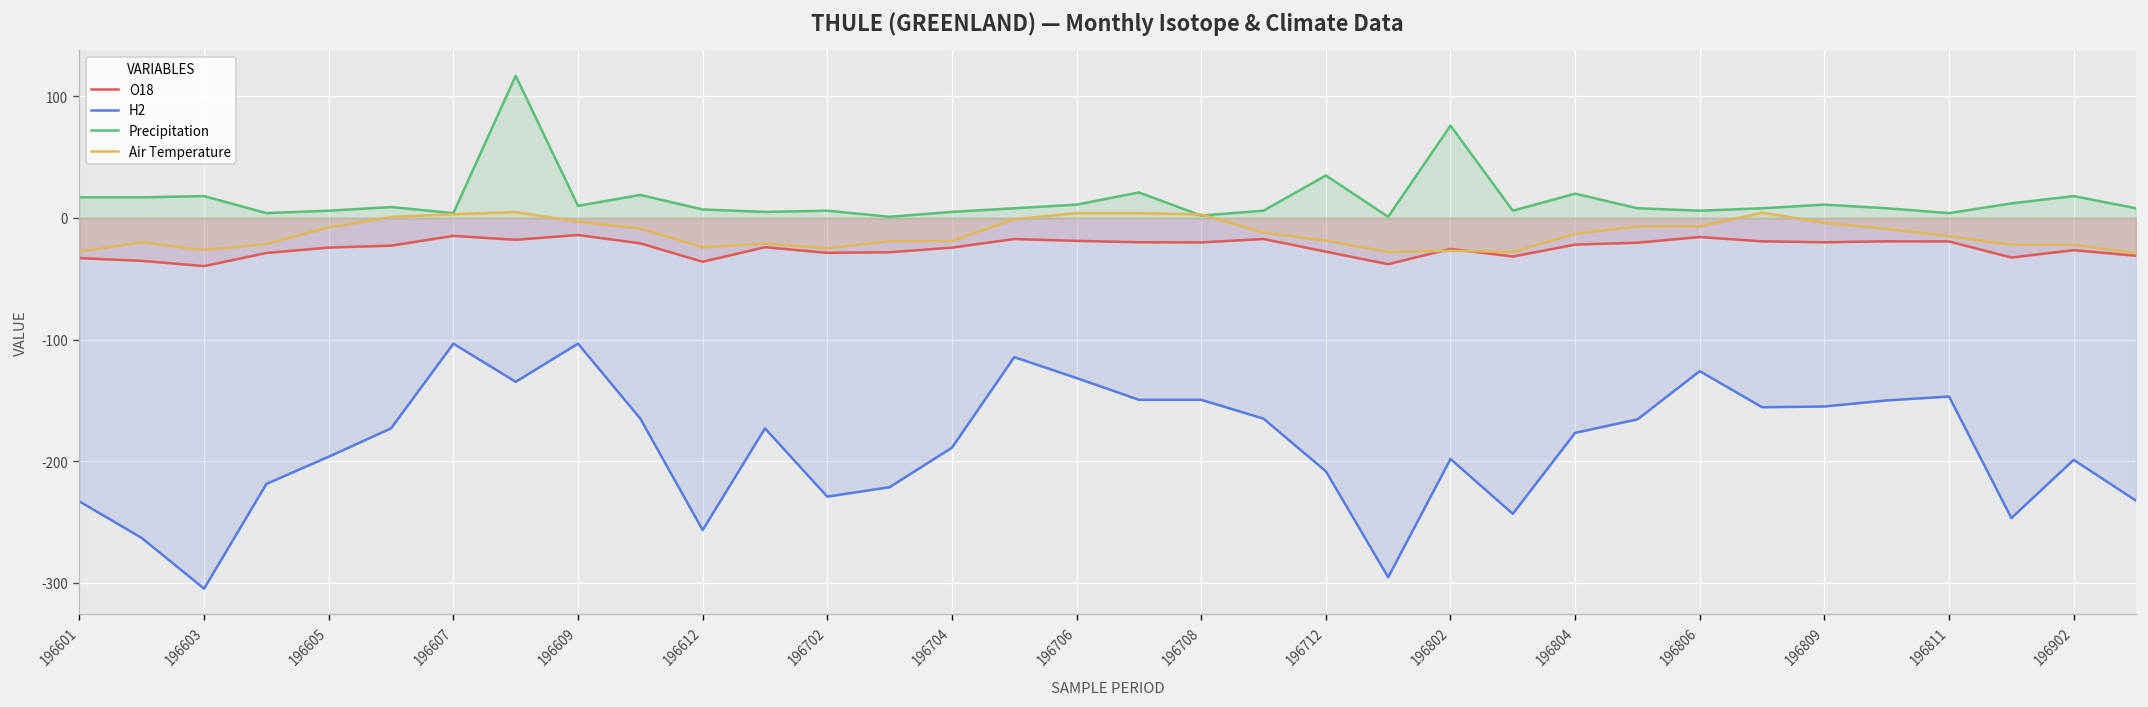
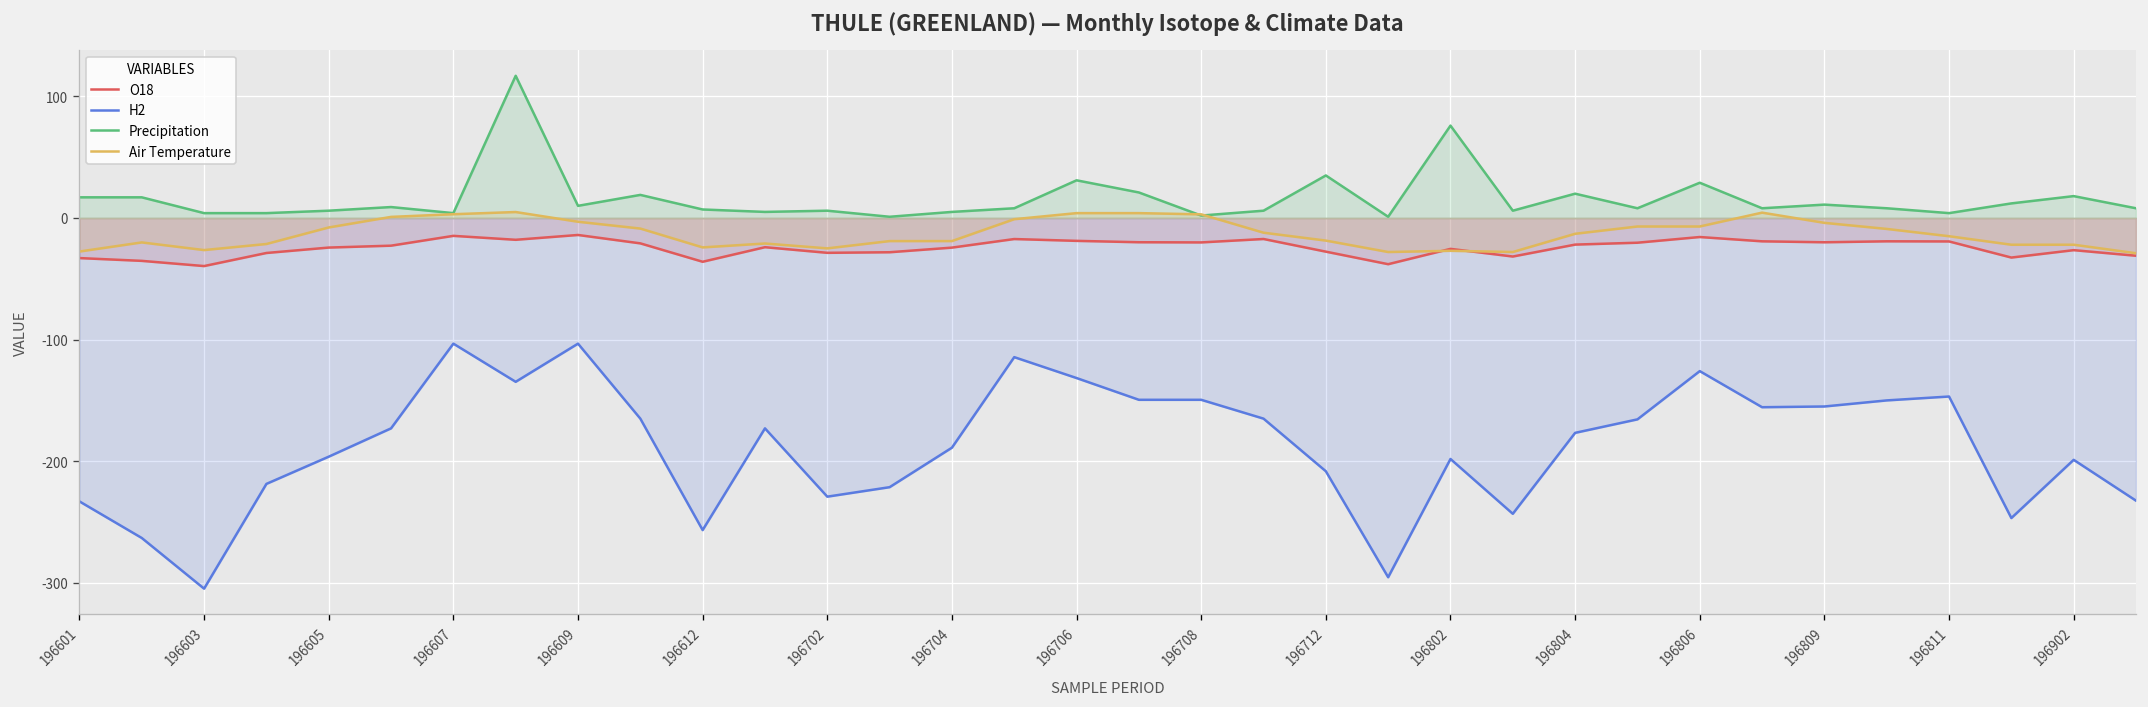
  {
    "H2": {
      "196601": -233,
      "196603": -305,
      "196605": -196,
      "196607": -103,
      "196609": -103,
      "196612": -257,
      "196702": -229,
      "196704": -189,
      "196706": -132,
      "196708": -150,
      "196712": -208,
      "196802": -198,
      "196804": -177,
      "196806": -126,
      "196809": -155,
      "196811": -147,
      "196902": -199
    },
    "Precipitation": {
      "196601": 17,
-     "196603": 18,
+     "196603": 4,
      "196605": 6,
      "196609": 10,
      "196612": 7,
      "196702": 6,
      "196704": 5,
-     "196706": 11,
+     "196706": 31,
      "196712": 35,
      "196802": 76,
      "196804": 20,
-     "196806": 6,
+     "196806": 29,
      "196809": 11,
      "196811": 4,
      "196902": 18
    }
  }
